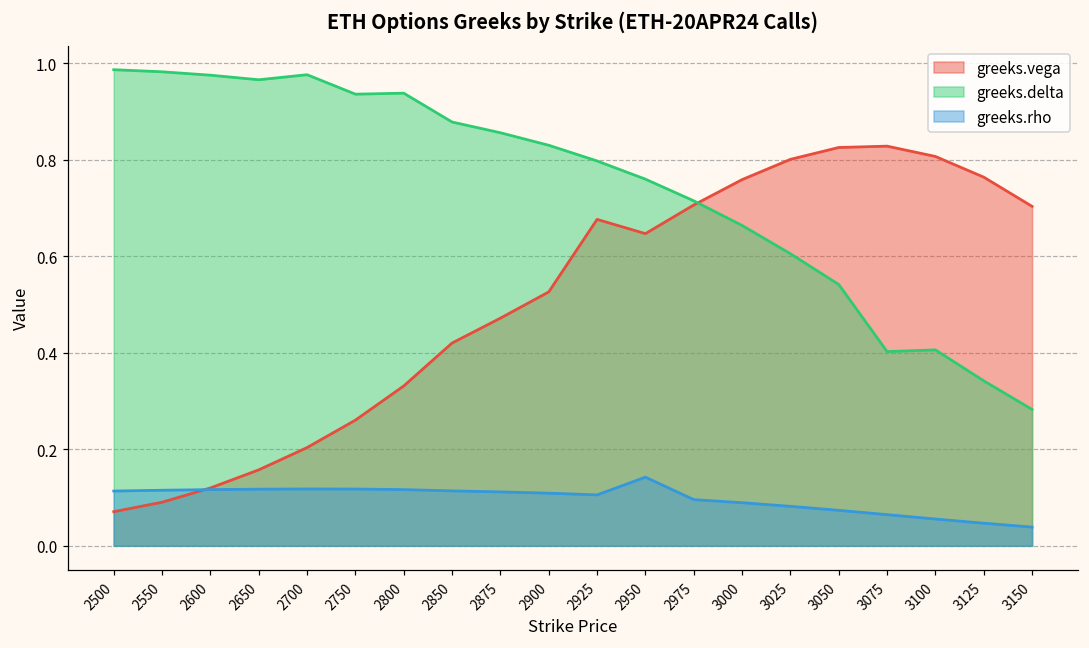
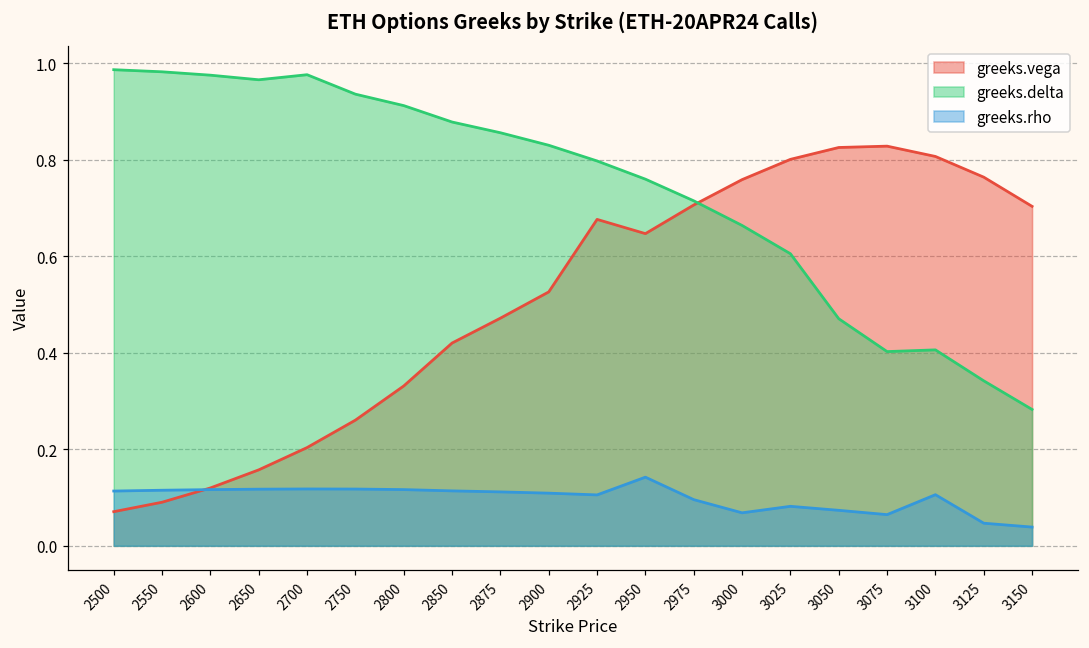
  {
    "greeks.vega": {
      "2500": 0.07,
      "2550": 0.09,
      "2650": 0.16,
      "2700": 0.20,
      "2750": 0.26,
      "2800": 0.33,
      "2850": 0.42,
      "2875": 0.47,
      "2900": 0.53,
      "2925": 0.68,
      "2950": 0.65,
      "2975": 0.71,
      "3000": 0.76,
      "3025": 0.80,
      "3050": 0.83,
      "3075": 0.83,
      "3100": 0.81,
      "3125": 0.76,
      "3150": 0.70
    },
    "greeks.delta": {
      "2500": 0.99,
      "2550": 0.98,
      "2600": 0.98,
      "2650": 0.97,
      "2700": 0.98,
      "2750": 0.94,
-     "2800": 0.94,
+     "2800": 0.91,
      "2850": 0.88,
      "2875": 0.86,
      "2900": 0.83,
      "2925": 0.80,
      "2950": 0.76,
      "2975": 0.72,
      "3000": 0.66,
      "3025": 0.61,
-     "3050": 0.54,
+     "3050": 0.47,
      "3075": 0.40,
      "3100": 0.41,
      "3125": 0.34,
      "3150": 0.28
    },
    "greeks.rho": {
      "2500": 0.11,
      "2550": 0.12,
      "2650": 0.12,
      "2700": 0.12,
      "2750": 0.12,
      "2800": 0.12,
      "2850": 0.11,
      "2875": 0.11,
      "2900": 0.11,
      "2925": 0.11,
      "2950": 0.14,
      "2975": 0.10,
-     "3000": 0.09,
+     "3000": 0.07,
      "3025": 0.08,
      "3050": 0.07,
      "3075": 0.06,
-     "3100": 0.06,
+     "3100": 0.11,
      "3125": 0.05,
      "3150": 0.04
    }
  }
